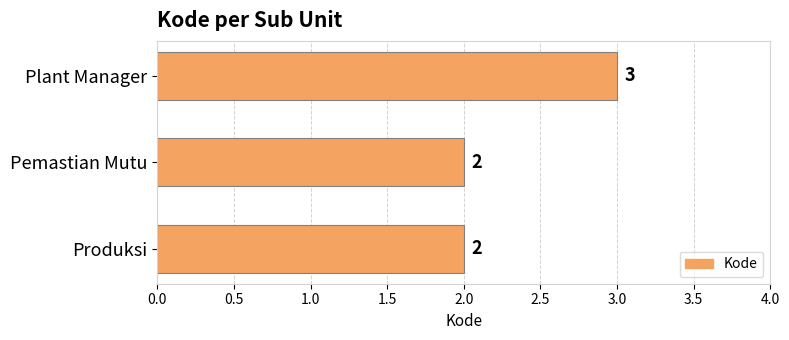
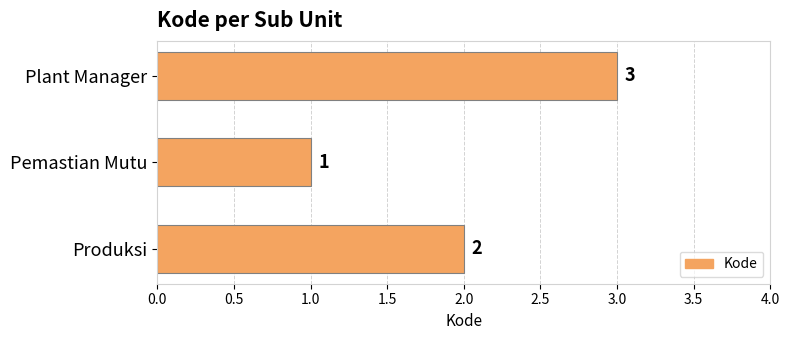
  {
    "Plant Manager": 3,
-   "Pemastian Mutu": 2,
+   "Pemastian Mutu": 1,
    "Produksi": 2
  }
